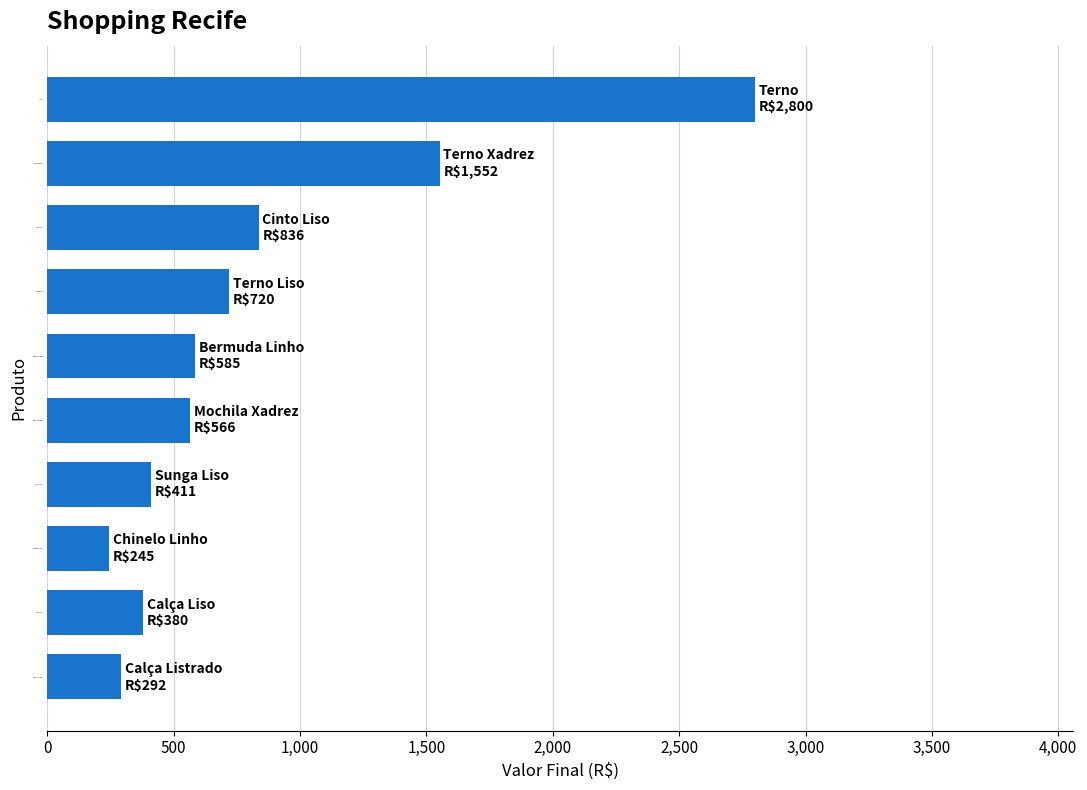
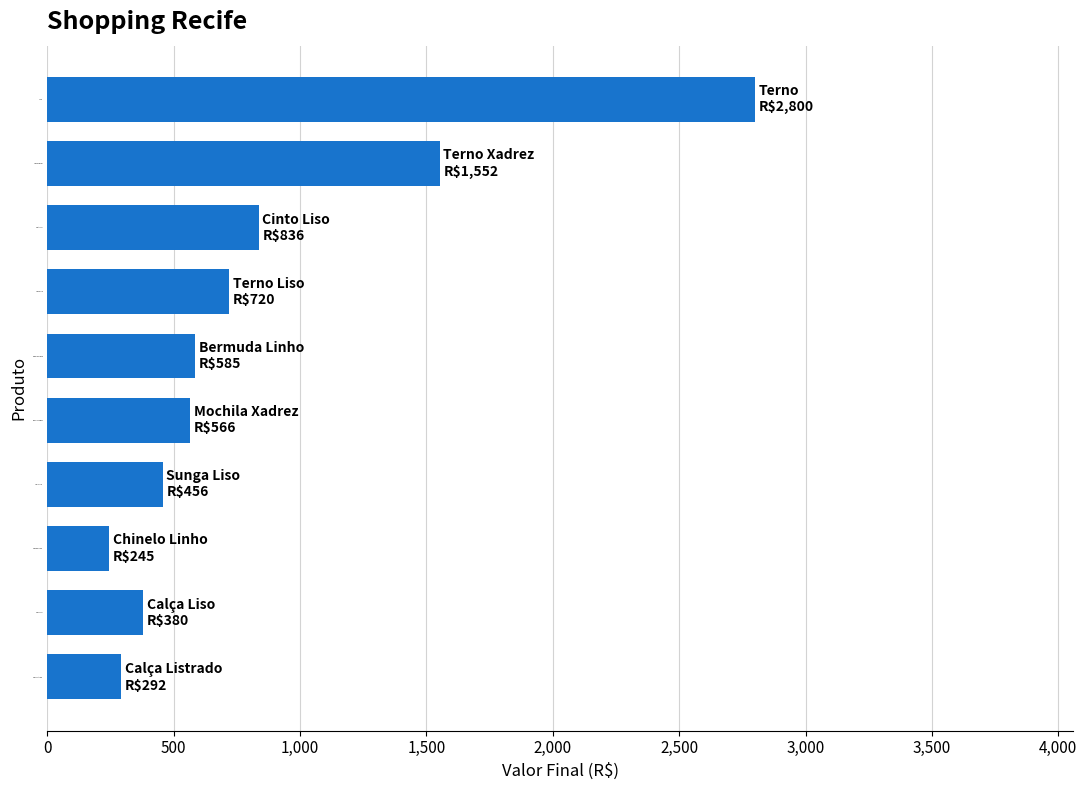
  {
    "Terno": "$2,800",
    "Terno Xadrez": "$1,552",
    "Cinto Liso": "$836",
    "Terno Liso": "$720",
    "Bermuda Linho": "$585",
    "Mochila Xadrez": "$566",
-   "Sunga Liso": "$411",
+   "Sunga Liso": "$456",
    "Chinelo Linho": "$245",
    "Calça Liso": "$380",
    "Calça Listrado": "$292"
  }
